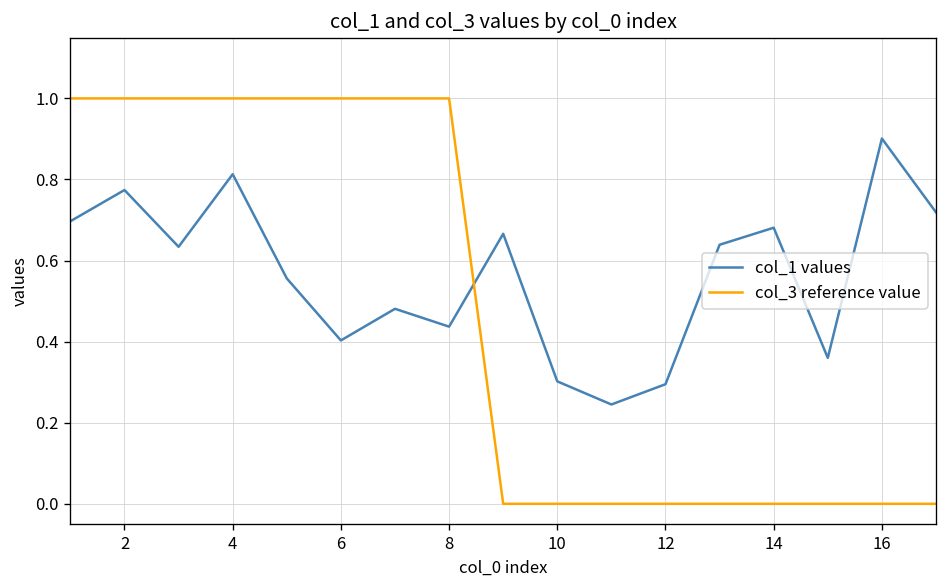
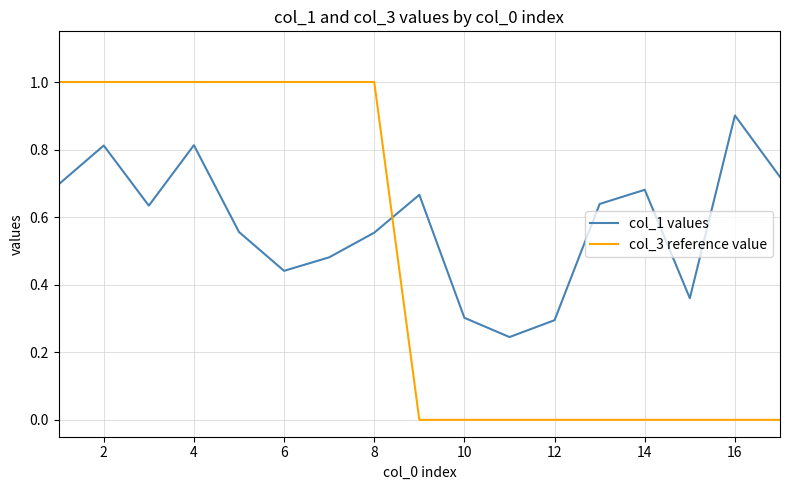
  {
    "col_1 values": {
-     "2": 0.77,
+     "2": 0.81,
      "4": 0.81,
-     "6": 0.40,
-     "8": 0.44,
+     "6": 0.44,
+     "8": 0.55,
      "10": 0.30,
      "12": 0.30,
      "14": 0.68,
      "16": 0.90
    },
    "col_3 reference value": {
      "2": 1.00,
      "4": 1.00,
      "6": 1.00,
      "8": 1.00,
      "10": 0.00,
      "12": 0.00,
      "14": 0.00,
      "16": 0.00
    }
  }
